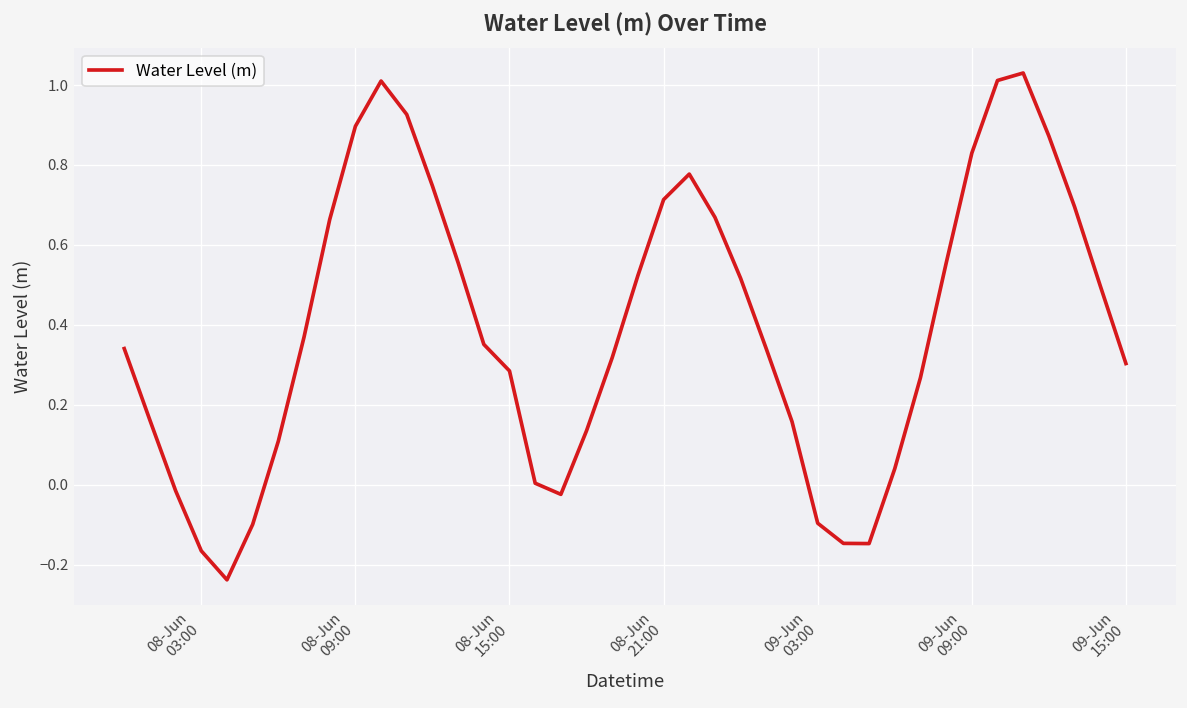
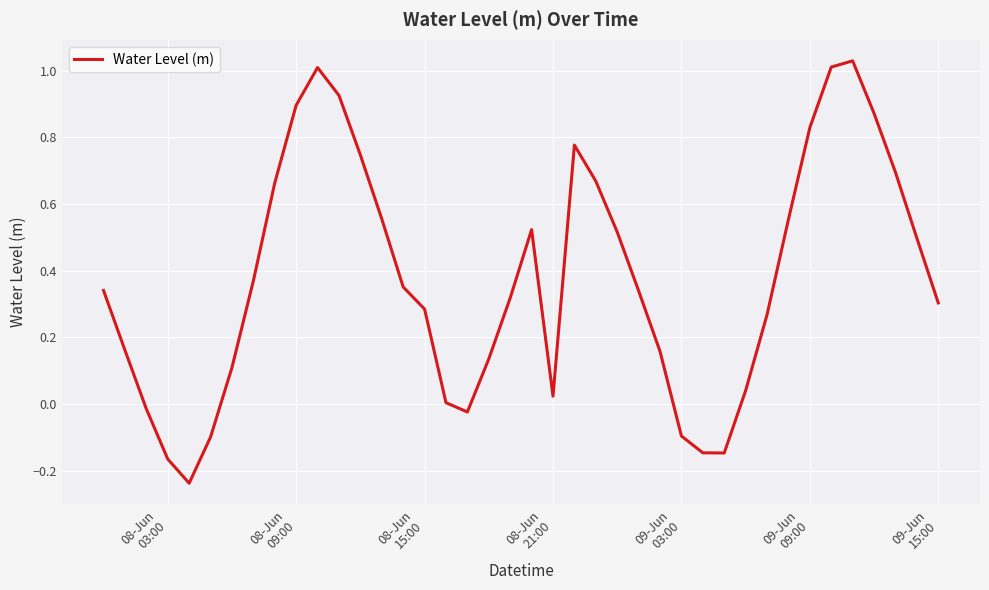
  {
    "08-Jun 03:00": -0.17,
    "08-Jun 09:00": 0.90,
    "08-Jun 15:00": 0.28,
-   "08-Jun 21:00": 0.71,
+   "08-Jun 21:00": 0.02,
    "09-Jun 03:00": -0.10,
    "09-Jun 09:00": 0.83,
    "09-Jun 15:00": 0.30
  }
